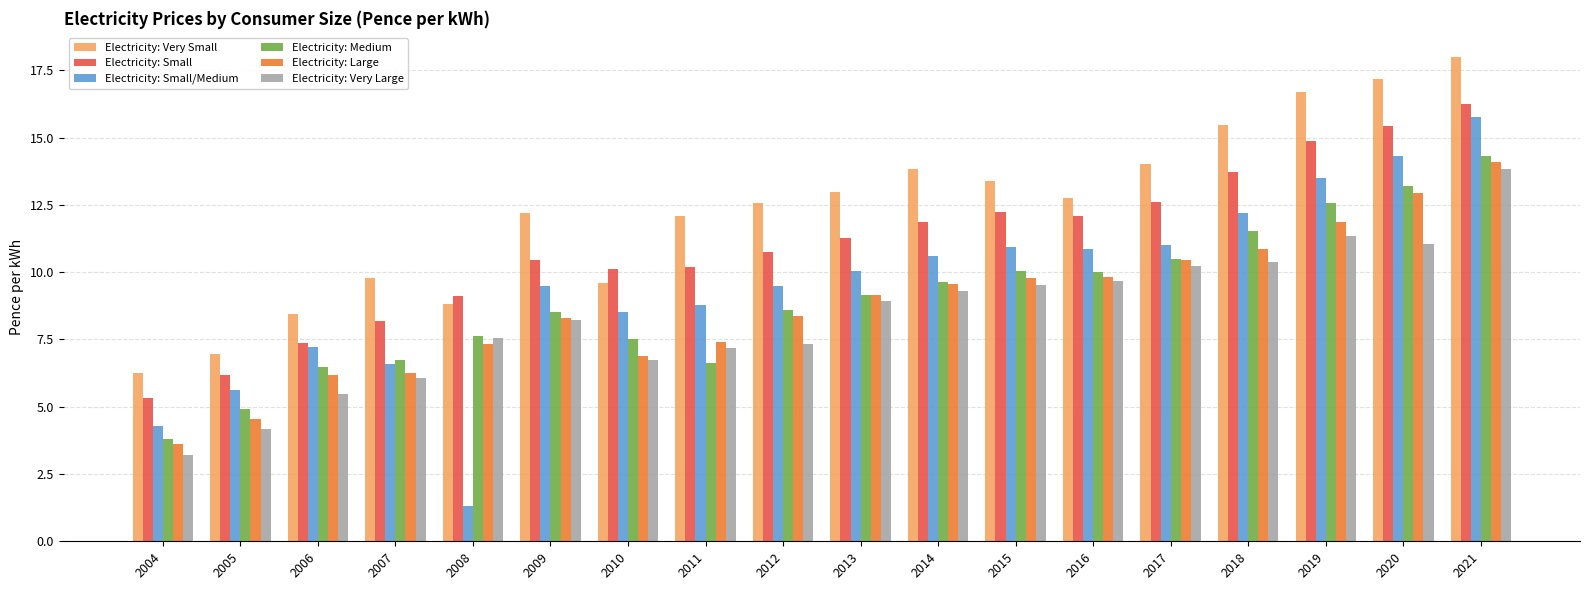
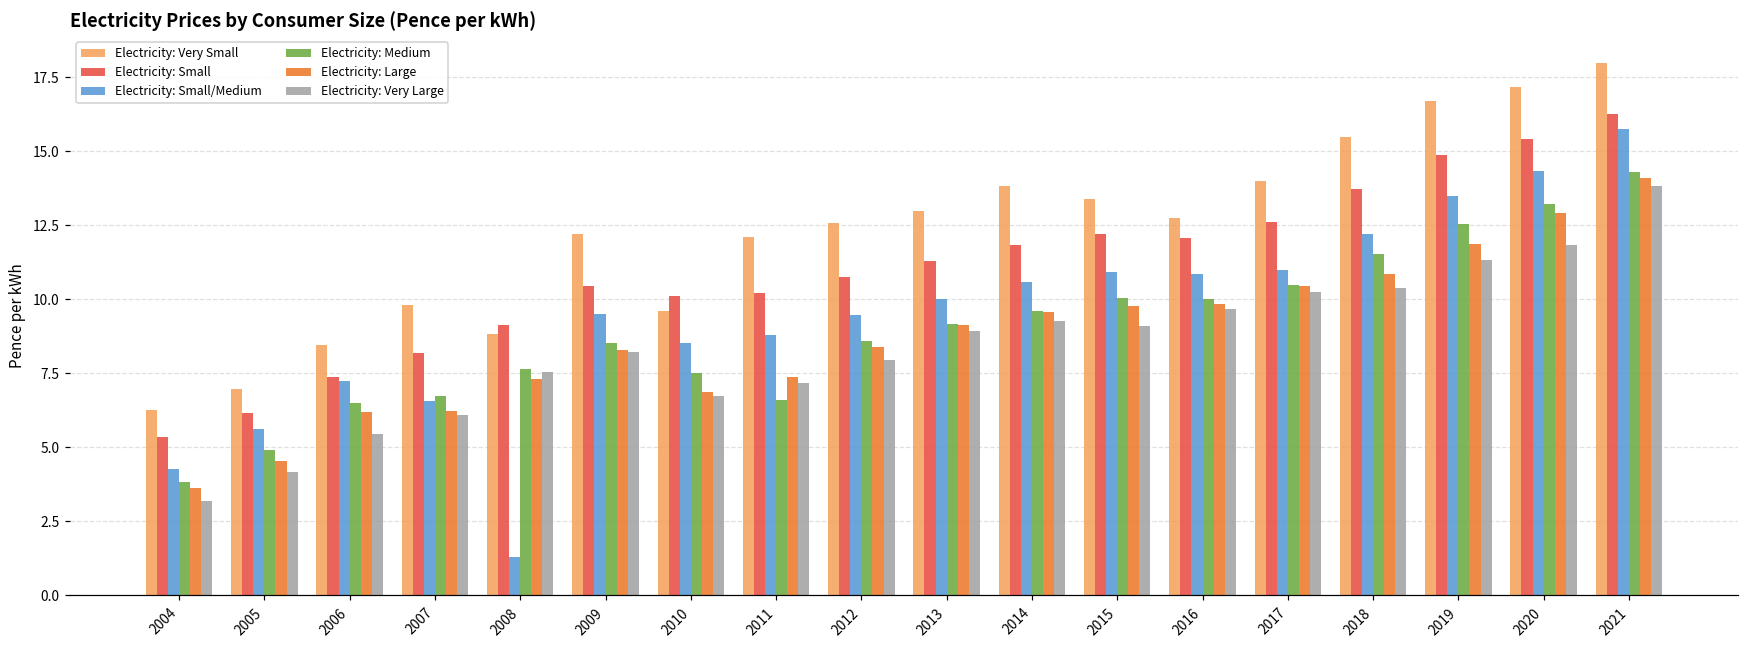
  {
    "Electricity: Very Small": {
      "2004": 6.3,
      "2005": 7.0,
      "2006": 8.4,
      "2007": 9.8,
      "2008": 8.8,
      "2009": 12.2,
      "2010": 9.6,
      "2011": 12.1,
      "2012": 12.6,
      "2013": 13.0,
      "2014": 13.8,
      "2015": 13.4,
      "2016": 12.8,
      "2017": 14.0,
      "2018": 15.5,
      "2019": 16.7,
      "2020": 17.2,
      "2021": 18.0
    },
    "Electricity: Small/Medium": {
      "2004": 4.3,
      "2005": 5.6,
      "2006": 7.2,
      "2007": 6.6,
      "2008": 1.3,
      "2009": 9.5,
      "2010": 8.5,
      "2011": 8.8,
      "2012": 9.5,
      "2013": 10.0,
      "2014": 10.6,
      "2015": 10.9,
      "2016": 10.9,
      "2017": 11.0,
      "2018": 12.2,
      "2019": 13.5,
      "2020": 14.3,
      "2021": 15.7
    },
    "Electricity: Medium": {
      "2004": 3.8,
      "2005": 4.9,
      "2006": 6.5,
      "2007": 6.7,
      "2008": 7.6,
      "2009": 8.5,
      "2010": 7.5,
      "2011": 6.6,
      "2012": 8.6,
      "2013": 9.2,
      "2014": 9.6,
      "2015": 10.0,
      "2016": 10.0,
      "2017": 10.5,
      "2018": 11.5,
      "2019": 12.6,
      "2020": 13.2,
      "2021": 14.3
    },
    "Electricity: Very Large": {
      "2004": 3.2,
      "2005": 4.2,
      "2006": 5.5,
      "2007": 6.1,
      "2008": 7.5,
      "2009": 8.2,
      "2010": 6.7,
      "2011": 7.2,
-     "2012": 7.3,
+     "2012": 7.9,
      "2013": 8.9,
      "2014": 9.3,
-     "2015": 9.5,
+     "2015": 9.1,
      "2016": 9.7,
      "2017": 10.2,
      "2018": 10.4,
      "2019": 11.3,
-     "2020": 11.1,
+     "2020": 11.8,
      "2021": 13.8
    }
  }
